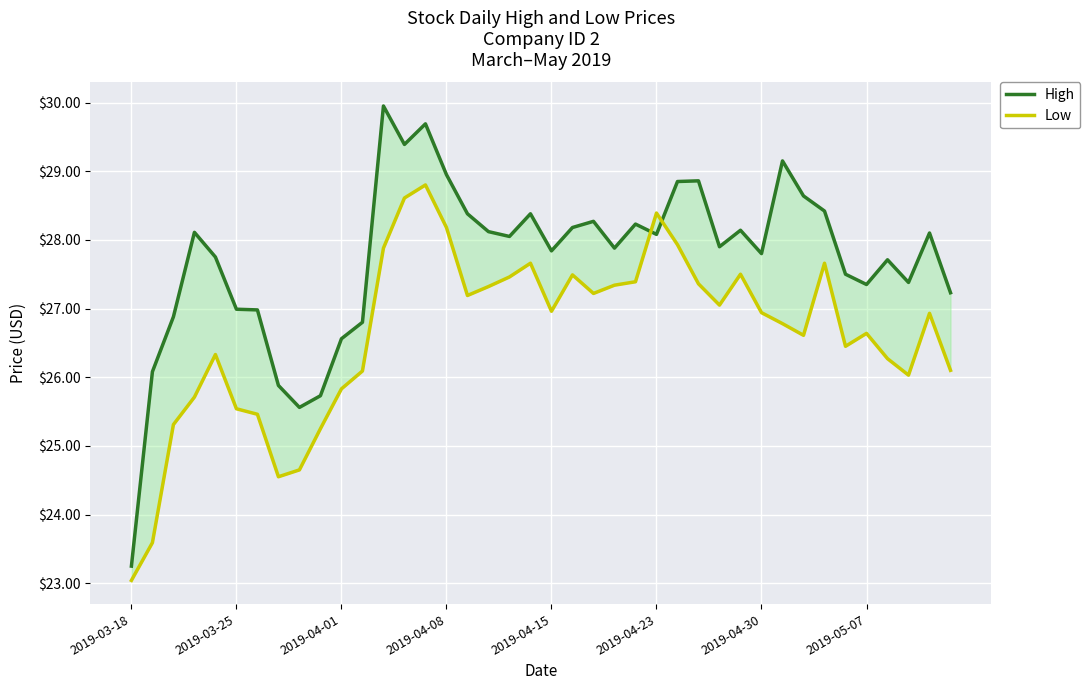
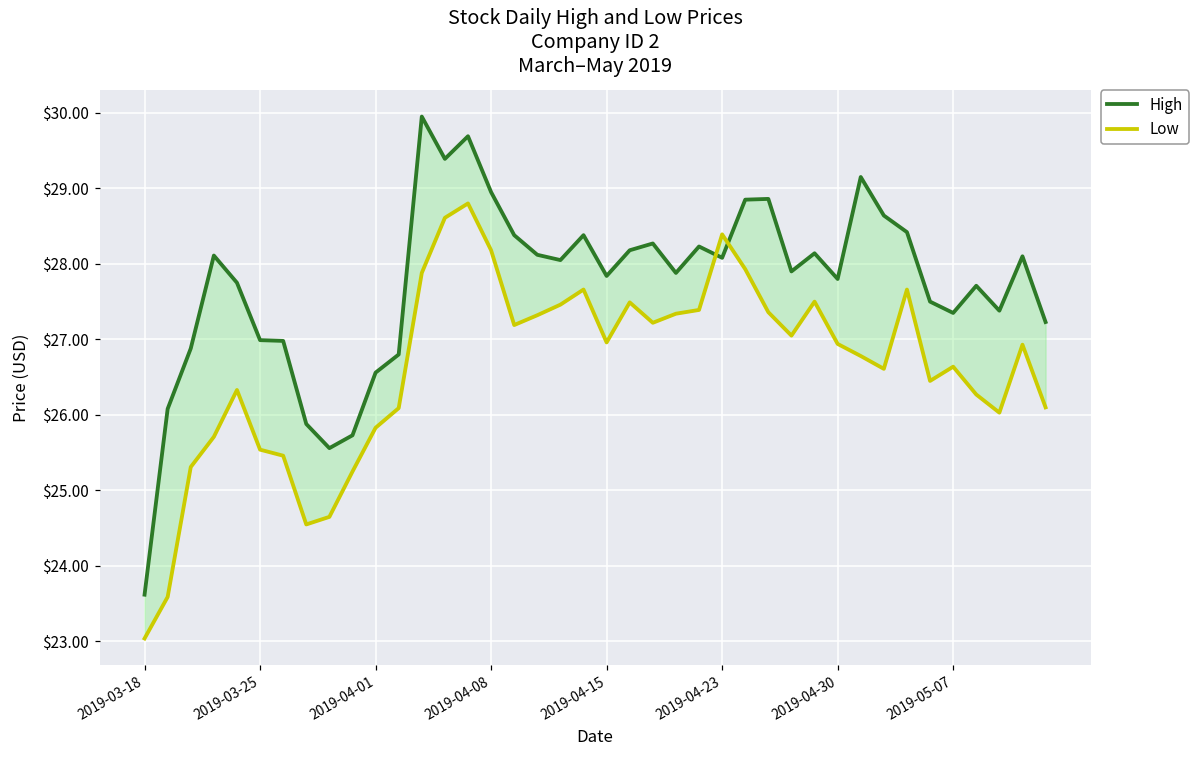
  {
    "High": {
-     "2019-03-18": "$23.2",
+     "2019-03-18": "$23.6",
      "2019-04-23": "$28.1"
    },
    "Low": {
      "2019-03-18": "$23.0",
      "2019-03-25": "$25.5",
      "2019-04-01": "$25.8",
      "2019-04-08": "$28.2",
      "2019-04-15": "$27.0",
      "2019-04-30": "$26.9",
      "2019-05-07": "$26.6"
    }
  }
